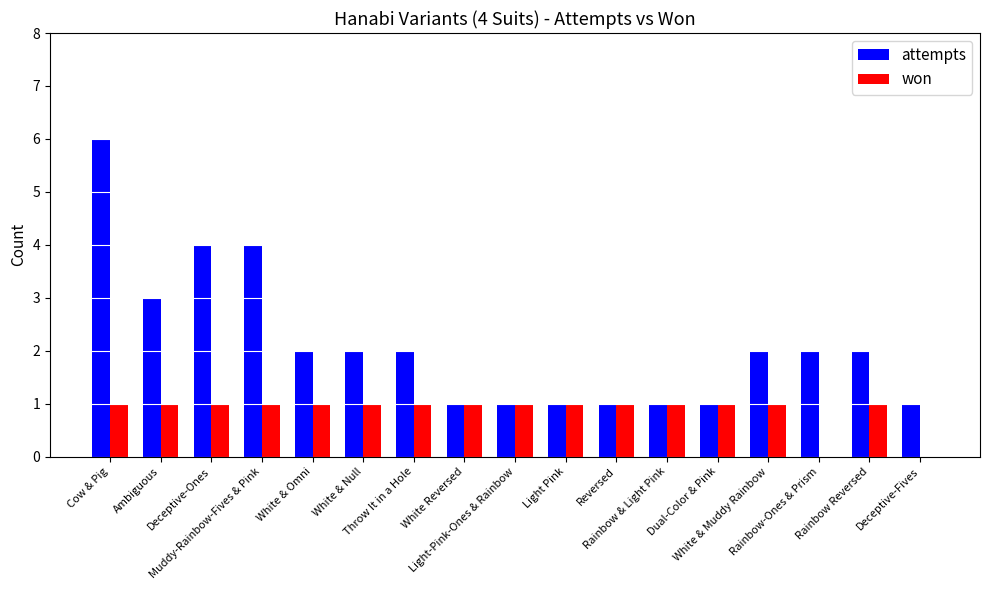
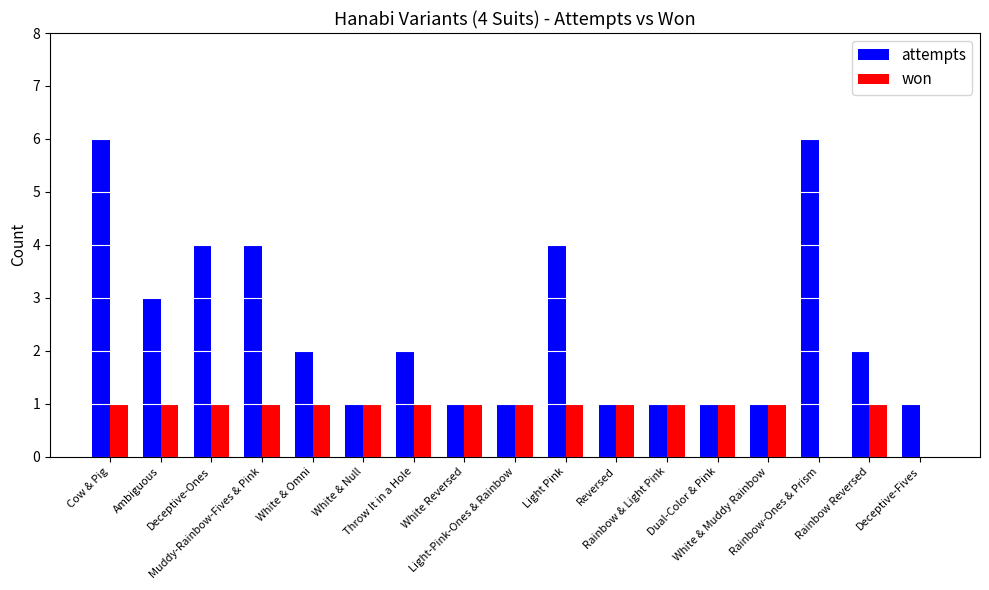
  {
    "attempts": {
      "Cow & Pig": 6,
      "Ambiguous": 3,
      "Deceptive-Ones": 4,
      "Muddy-Rainbow-Fives & Pink": 4,
      "White & Omni": 2,
-     "White & Null": 2,
+     "White & Null": 1,
      "Throw It in a Hole": 2,
      "White Reversed": 1,
      "Light-Pink-Ones & Rainbow": 1,
-     "Light Pink": 1,
+     "Light Pink": 4,
      "Reversed": 1,
      "Rainbow & Light Pink": 1,
      "Dual-Color & Pink": 1,
-     "White & Muddy Rainbow": 2,
-     "Rainbow-Ones & Prism": 2,
+     "White & Muddy Rainbow": 1,
+     "Rainbow-Ones & Prism": 6,
      "Rainbow Reversed": 2,
      "Deceptive-Fives": 1
    },
    "won": {
      "Cow & Pig": 1,
      "Ambiguous": 1,
      "Deceptive-Ones": 1,
      "Muddy-Rainbow-Fives & Pink": 1,
      "White & Omni": 1,
      "White & Null": 1,
      "Throw It in a Hole": 1,
      "White Reversed": 1,
      "Light-Pink-Ones & Rainbow": 1,
      "Light Pink": 1,
      "Reversed": 1,
      "Rainbow & Light Pink": 1,
      "Dual-Color & Pink": 1,
      "White & Muddy Rainbow": 1,
      "Rainbow-Ones & Prism": 0,
      "Rainbow Reversed": 1,
      "Deceptive-Fives": 0
    }
  }
